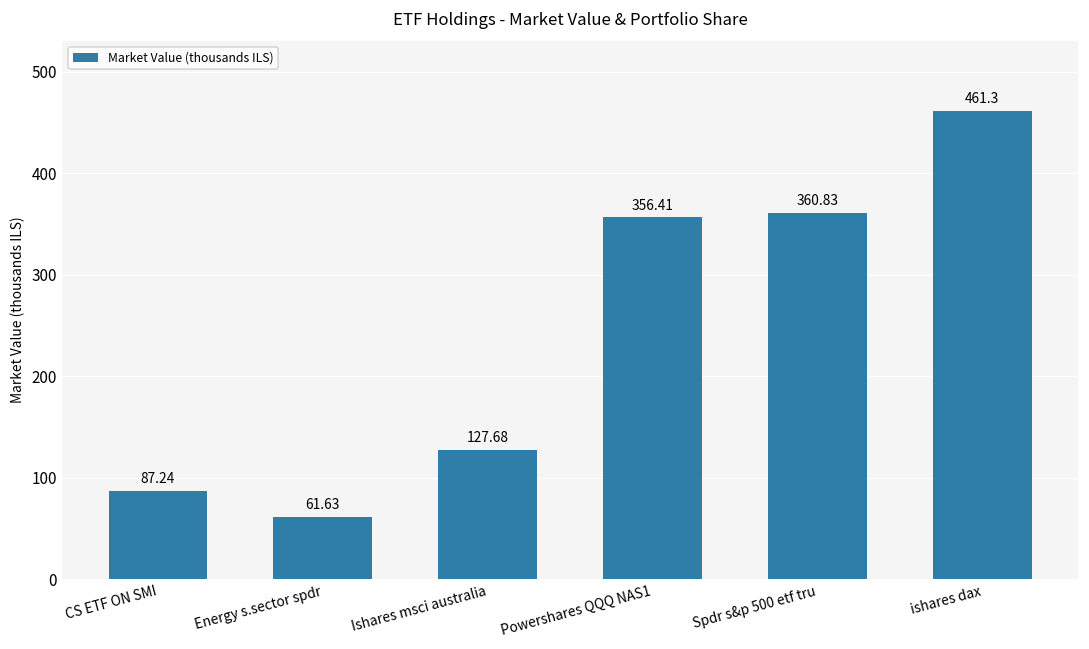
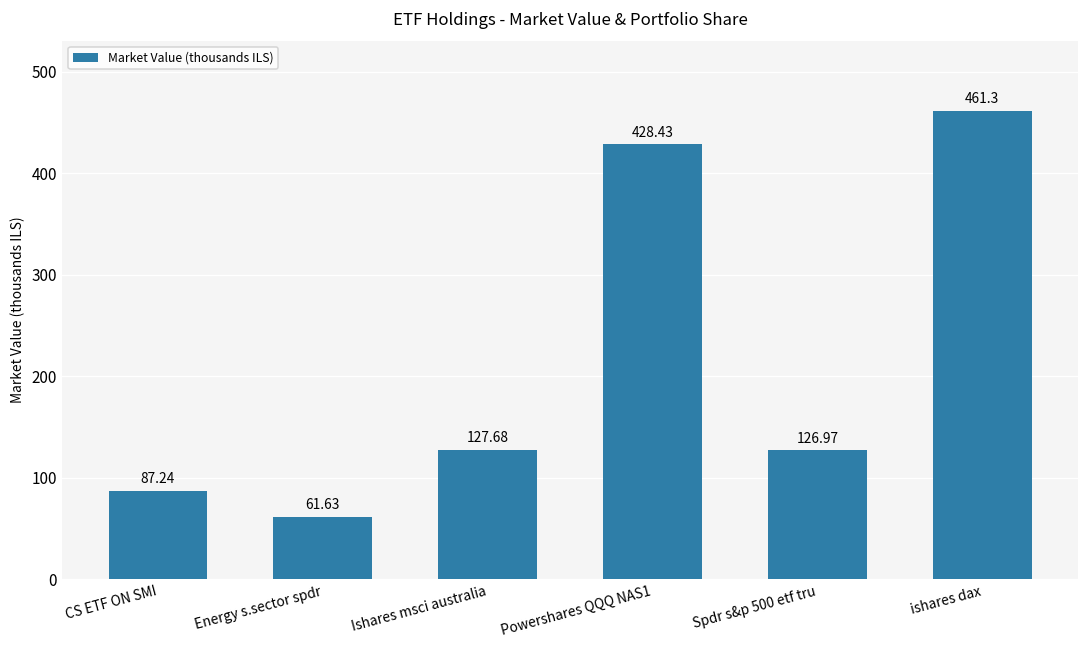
  {
    "CS ETF ON SMI": 87.24,
    "Energy s.sector spdr": 61.63,
    "Ishares msci australia": 127.68,
-   "Powershares QQQ NAS1": 356.41,
-   "Spdr s&p 500 etf tru": 360.83,
+   "Powershares QQQ NAS1": 428.43,
+   "Spdr s&p 500 etf tru": 126.97,
    "ishares dax": 461.3
  }
